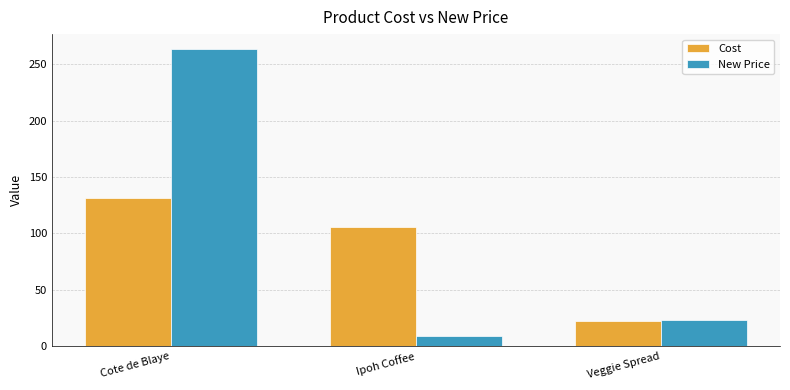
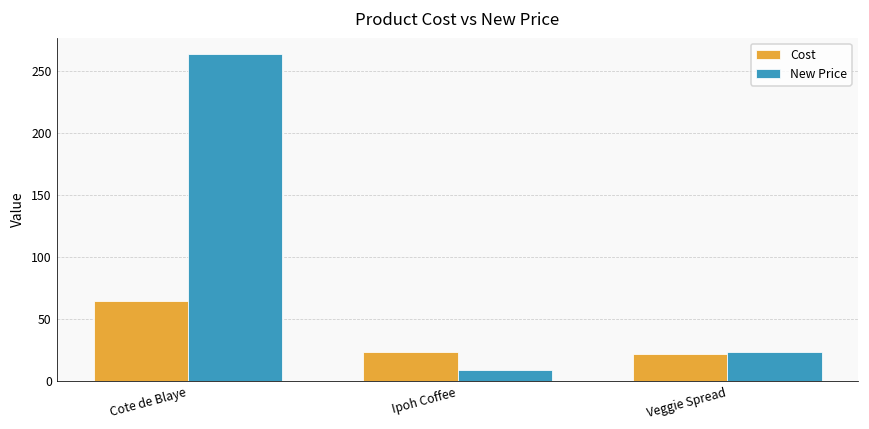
  {
    "Cost": {
-     "Cote de Blaye": 132,
-     "Ipoh Coffee": 106,
+     "Cote de Blaye": 64,
+     "Ipoh Coffee": 23,
      "Veggie Spread": 22
    },
    "New Price": {
      "Cote de Blaye": 264,
      "Ipoh Coffee": 9,
      "Veggie Spread": 23
    }
  }
